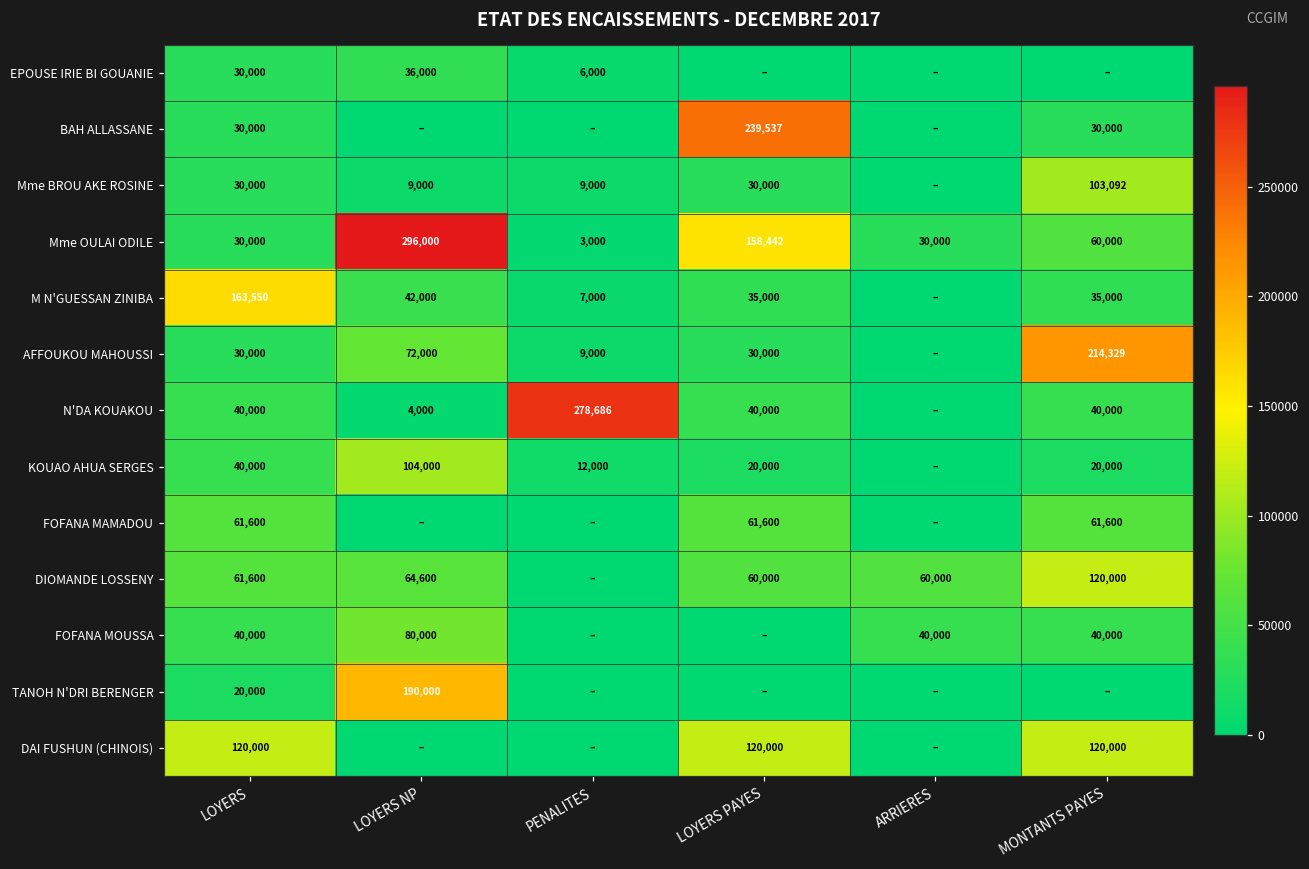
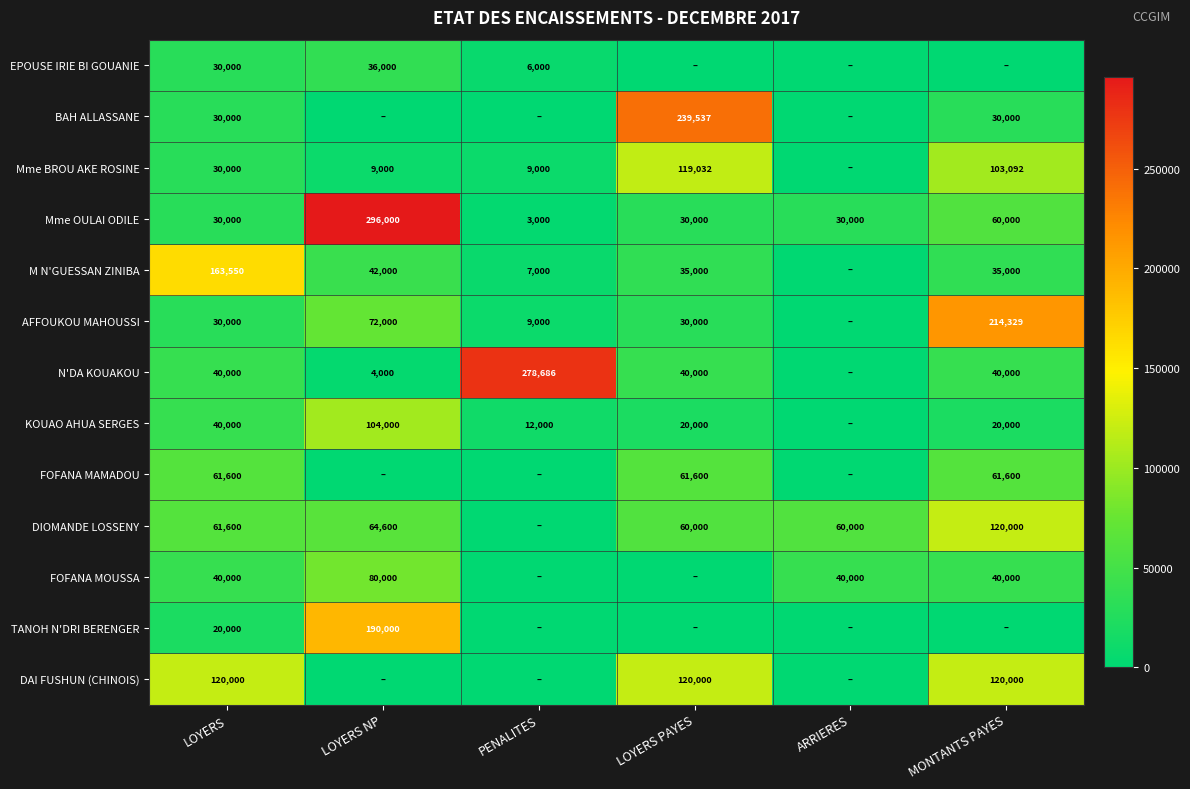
  {
    "EPOUSE IRIE BI GOUANIE": {
      "LOYERS": "30,000",
      "LOYERS NP": "36,000",
      "PENALITES": "6,000"
    },
    "BAH ALLASSANE": {
      "LOYERS": "30,000",
      "LOYERS PAYES": "239,537",
      "MONTANTS PAYES": "30,000"
    },
    "Mme BROU AKE ROSINE": {
      "LOYERS": "30,000",
      "LOYERS NP": "9,000",
      "PENALITES": "9,000",
-     "LOYERS PAYES": "30,000",
+     "LOYERS PAYES": "119,032",
      "MONTANTS PAYES": "103,092"
    },
    "Mme OULAI ODILE": {
      "LOYERS": "30,000",
      "LOYERS NP": "296,000",
      "PENALITES": "3,000",
-     "LOYERS PAYES": "158,442",
+     "LOYERS PAYES": "30,000",
      "ARRIERES": "30,000",
      "MONTANTS PAYES": "60,000"
    },
    "M N'GUESSAN ZINIBA": {
      "LOYERS": "163,550",
      "LOYERS NP": "42,000",
      "PENALITES": "7,000",
      "LOYERS PAYES": "35,000",
      "MONTANTS PAYES": "35,000"
    },
    "AFFOUKOU MAHOUSSI": {
      "LOYERS": "30,000",
      "LOYERS NP": "72,000",
      "PENALITES": "9,000",
      "LOYERS PAYES": "30,000",
      "MONTANTS PAYES": "214,329"
    },
    "N'DA KOUAKOU": {
      "LOYERS": "40,000",
      "LOYERS NP": "4,000",
      "PENALITES": "278,686",
      "LOYERS PAYES": "40,000",
      "MONTANTS PAYES": "40,000"
    },
    "KOUAO AHUA SERGES": {
      "LOYERS": "40,000",
      "LOYERS NP": "104,000",
      "PENALITES": "12,000",
      "LOYERS PAYES": "20,000",
      "MONTANTS PAYES": "20,000"
    },
    "FOFANA MAMADOU": {
      "LOYERS": "61,600",
      "LOYERS PAYES": "61,600",
      "MONTANTS PAYES": "61,600"
    },
    "DIOMANDE LOSSENY": {
      "LOYERS": "61,600",
      "LOYERS NP": "64,600",
      "LOYERS PAYES": "60,000",
      "ARRIERES": "60,000",
      "MONTANTS PAYES": "120,000"
    },
    "FOFANA MOUSSA": {
      "LOYERS": "40,000",
      "LOYERS NP": "80,000",
      "ARRIERES": "40,000",
      "MONTANTS PAYES": "40,000"
    },
    "TANOH N'DRI BERENGER": {
      "LOYERS": "20,000",
      "LOYERS NP": "190,000"
    },
    "DAI FUSHUN (CHINOIS)": {
      "LOYERS": "120,000",
      "LOYERS PAYES": "120,000",
      "MONTANTS PAYES": "120,000"
    }
  }
